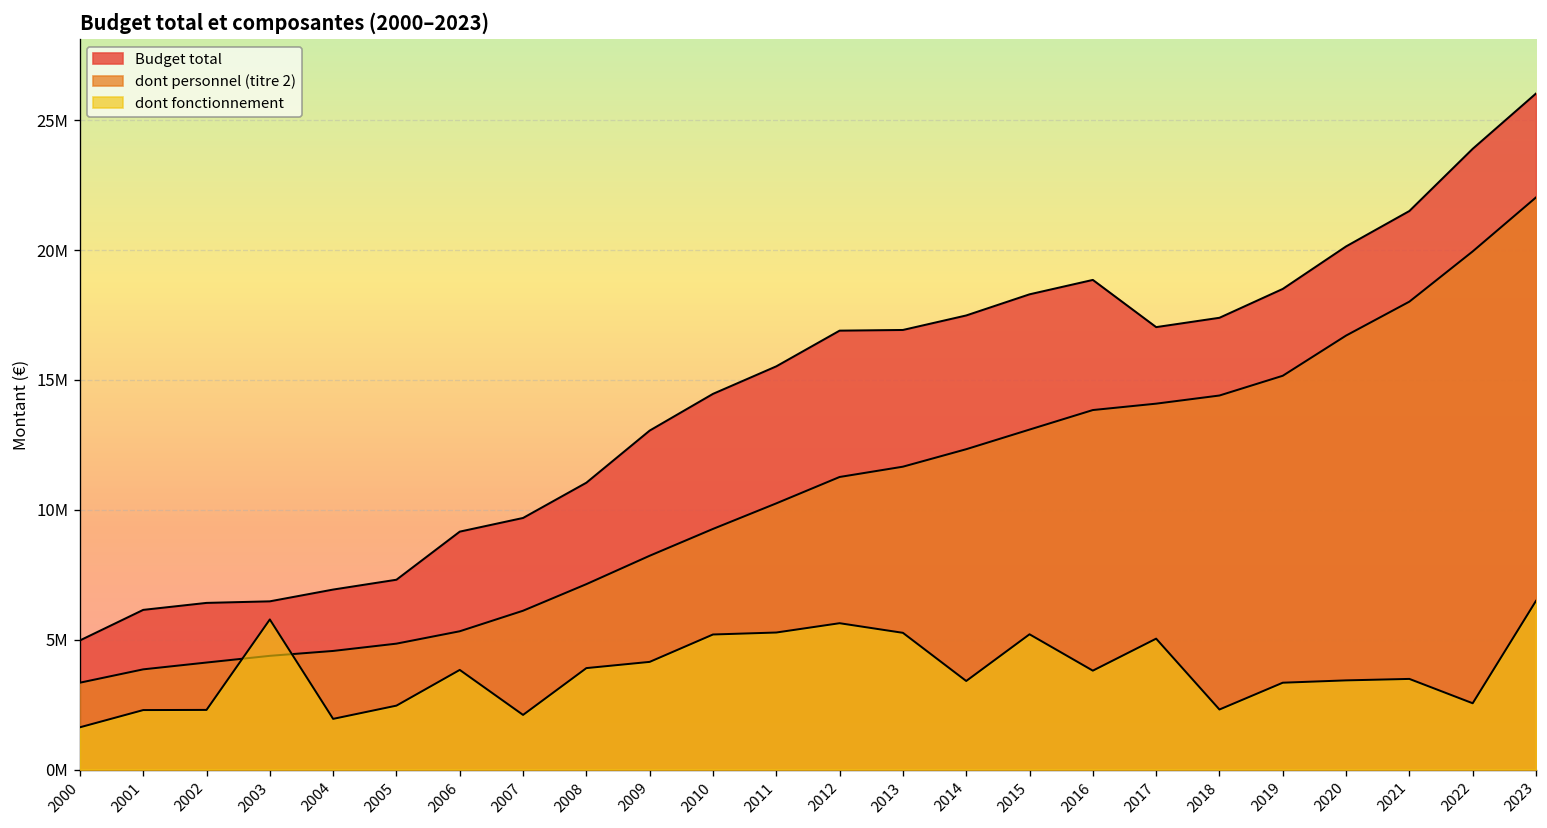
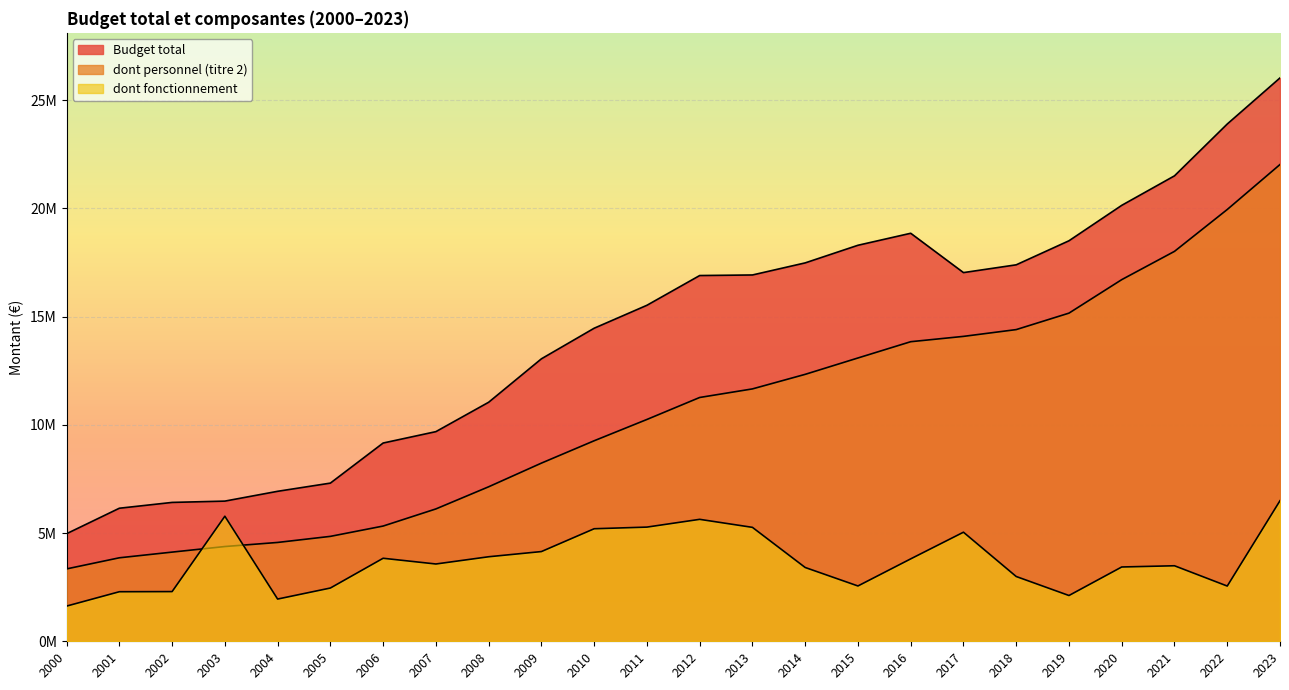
  {
    "dont fonctionnement": {
      "2000": 1600000,
      "2001": 2300000,
      "2002": 2300000,
      "2003": 5800000,
      "2004": 2000000,
      "2005": 2500000,
      "2006": 3800000,
-     "2007": 2100000,
+     "2007": 3600000,
      "2008": 3900000,
      "2009": 4100000,
      "2010": 5200000,
      "2011": 5300000,
      "2012": 5600000,
      "2013": 5300000,
      "2014": 3400000,
-     "2015": 5200000,
+     "2015": 2600000,
      "2016": 3800000,
      "2017": 5000000,
-     "2018": 2300000,
-     "2019": 3300000,
+     "2018": 3000000,
+     "2019": 2100000,
      "2020": 3400000,
      "2021": 3500000,
      "2022": 2600000,
      "2023": 6500000
    }
  }
